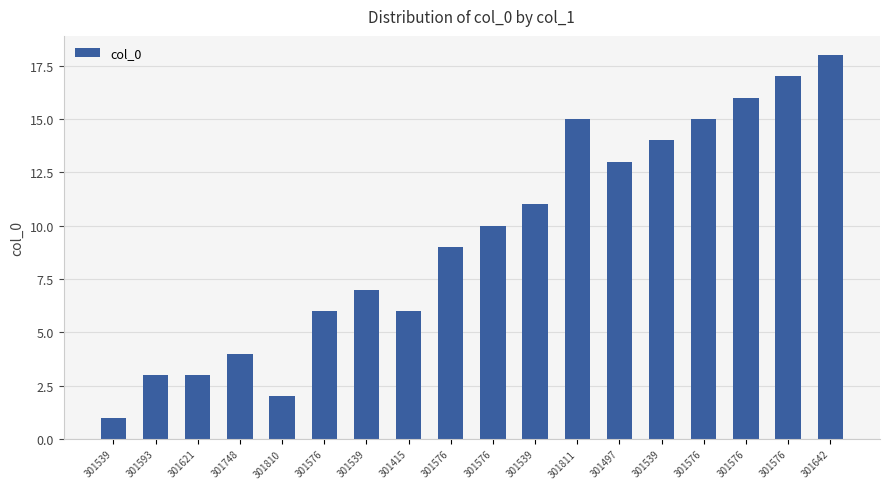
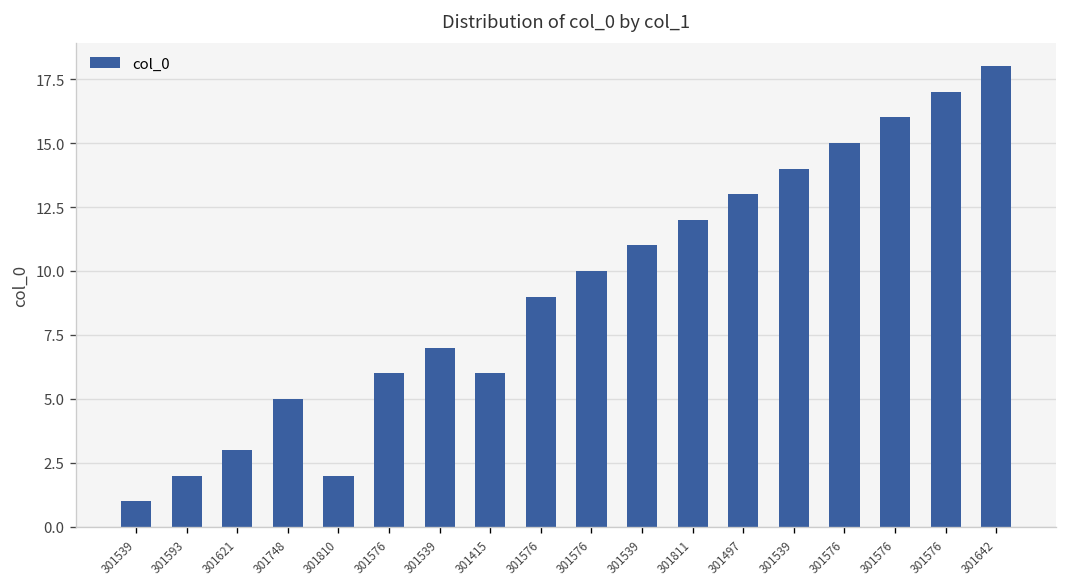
  {
-   "301593": 3,
+   "301593": 2,
    "301621": 3,
-   "301748": 4,
+   "301748": 5,
    "301810": 2,
    "301415": 6,
-   "301811": 15,
+   "301811": 12,
    "301497": 13,
    "301642": 18
  }
